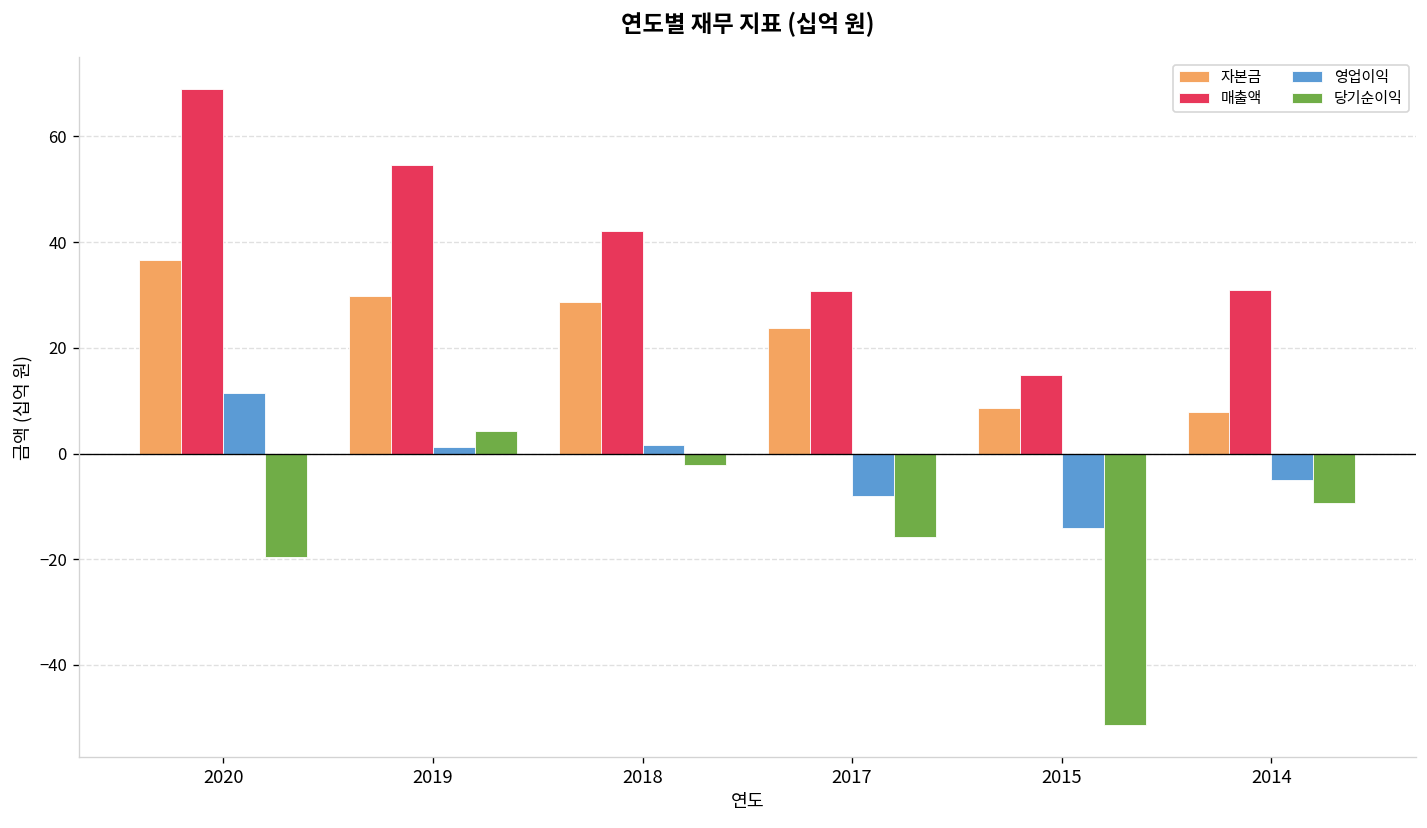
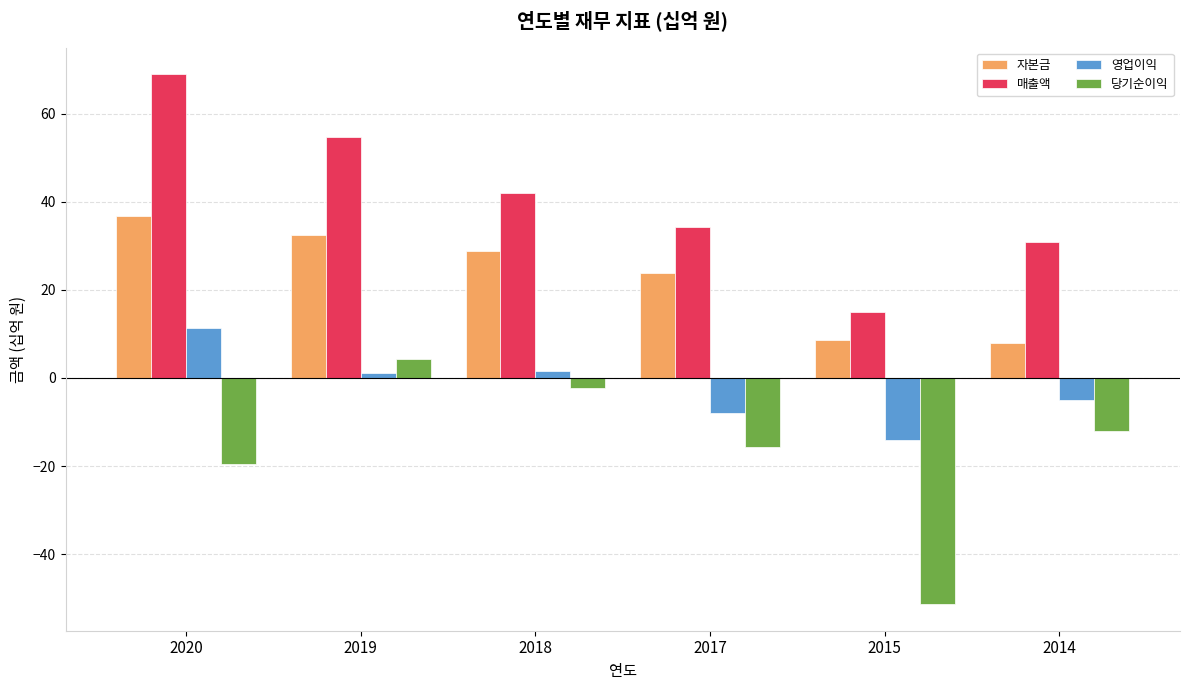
  {
    "자본금": {
      "2020": 37,
-     "2019": 30,
+     "2019": 33,
      "2018": 29,
      "2017": 24,
      "2015": 9,
      "2014": 8
    },
    "매출액": {
      "2020": 69,
      "2019": 55,
      "2018": 42,
-     "2017": 31,
+     "2017": 34,
      "2015": 15,
      "2014": 31
    },
    "영업이익": {
      "2020": 11,
      "2019": 1,
      "2018": 2,
      "2017": -8,
      "2015": -14,
      "2014": -5
    },
    "당기순이익": {
      "2020": -19,
      "2019": 4,
      "2018": -2,
      "2017": -16,
      "2015": -51,
-     "2014": -9
+     "2014": -12
    }
  }
